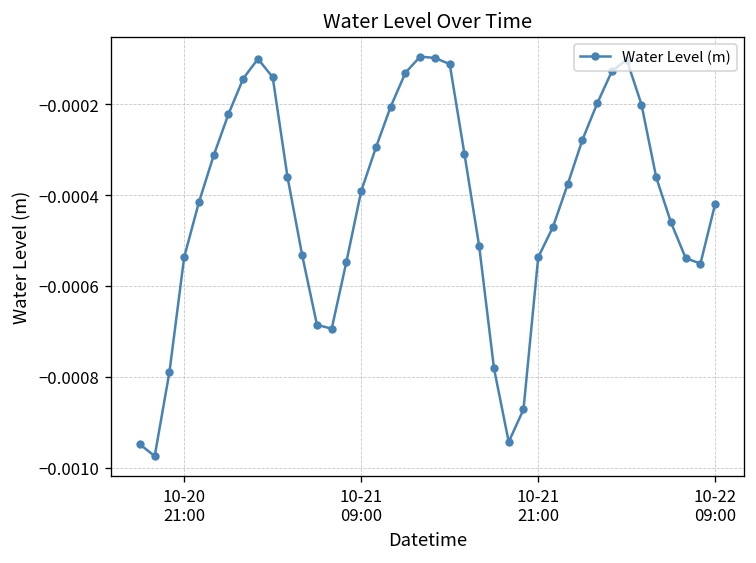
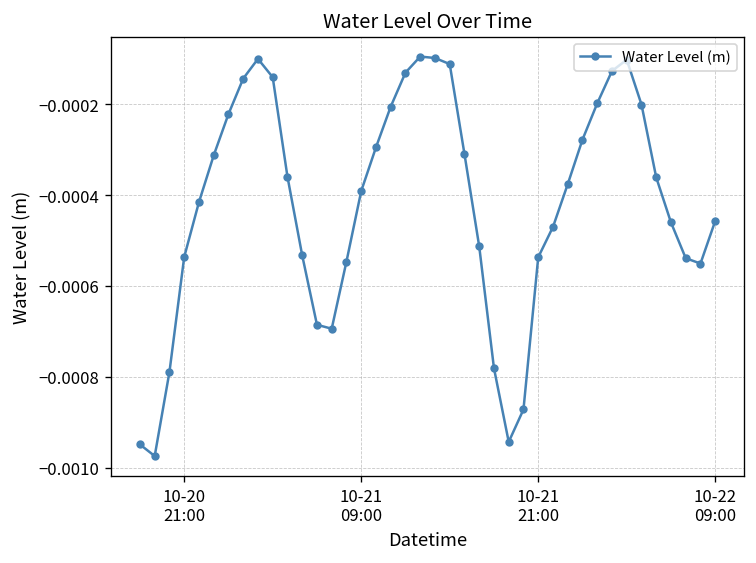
  {
    "10-20 21:00": -0.00054,
    "10-21 09:00": -0.00039,
    "10-21 21:00": -0.00054,
-   "10-22 09:00": -0.00042
+   "10-22 09:00": -0.00046
  }
